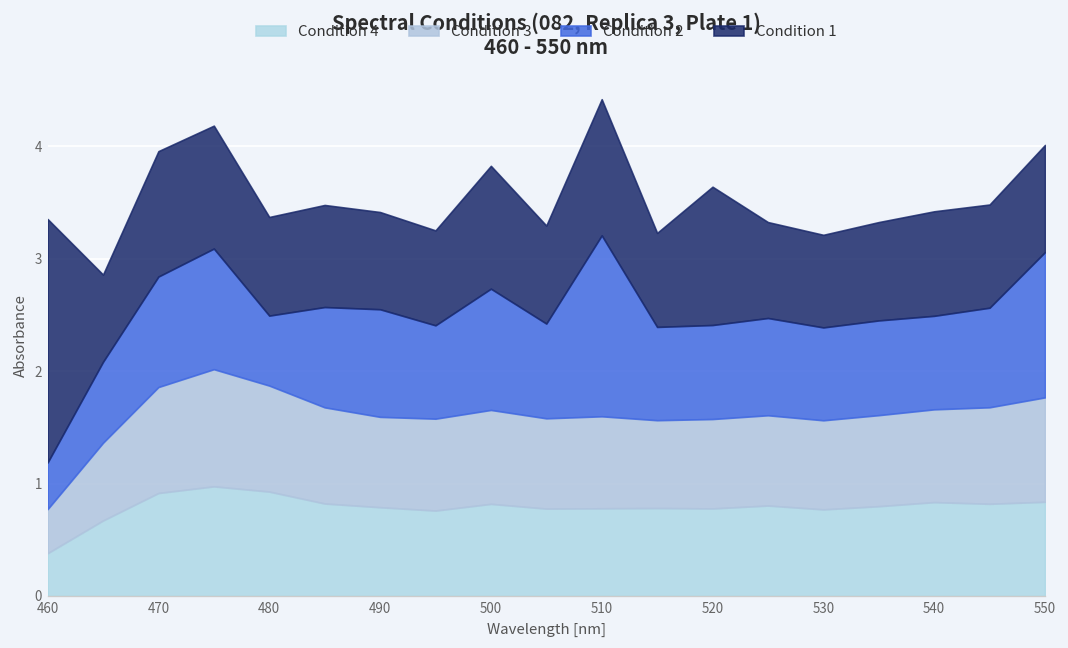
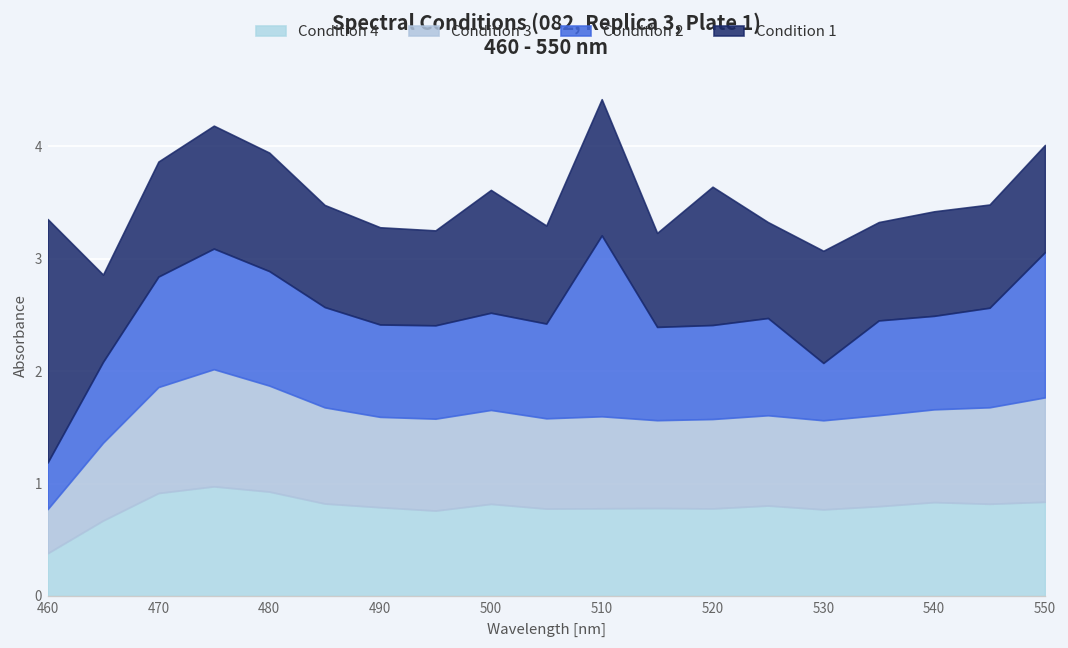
  {
    "Condition 2": {
      "460": 0.4,
      "470": 1.0,
-     "480": 0.6,
-     "490": 1.0,
-     "500": 1.1,
+     "480": 1.0,
+     "490": 0.8,
+     "500": 0.9,
      "510": 1.6,
      "520": 0.8,
-     "530": 0.8,
+     "530": 0.5,
      "540": 0.8,
      "550": 1.3
    },
    "Condition 1": {
      "460": 2.2,
-     "470": 1.1,
-     "480": 0.9,
+     "470": 1.0,
+     "480": 1.1,
      "490": 0.9,
      "500": 1.1,
      "510": 1.2,
      "520": 1.2,
-     "530": 0.8,
+     "530": 1.0,
      "540": 0.9,
      "550": 1.0
    }
  }
